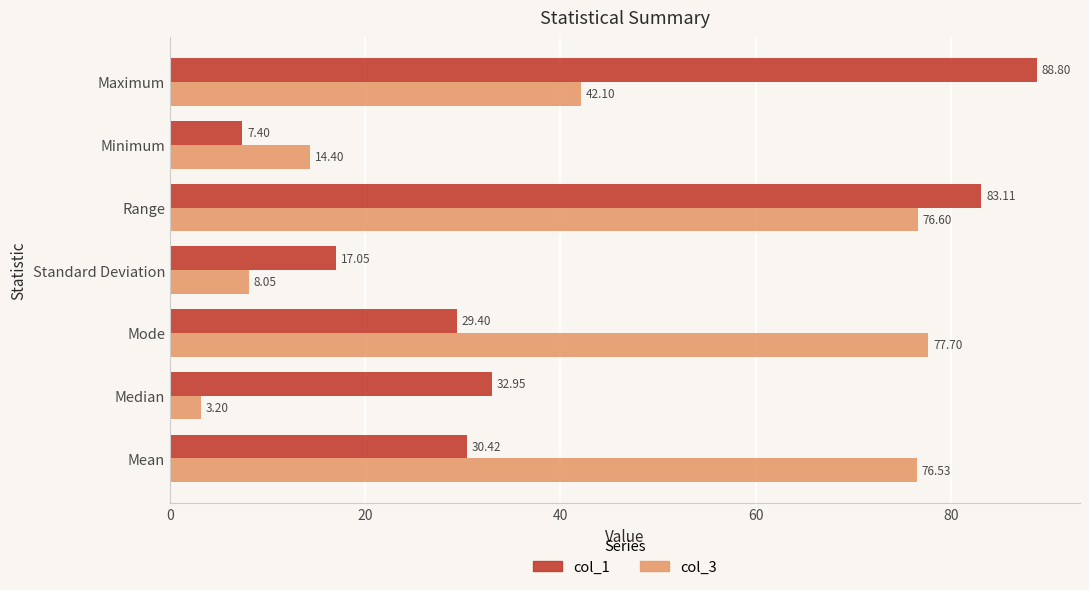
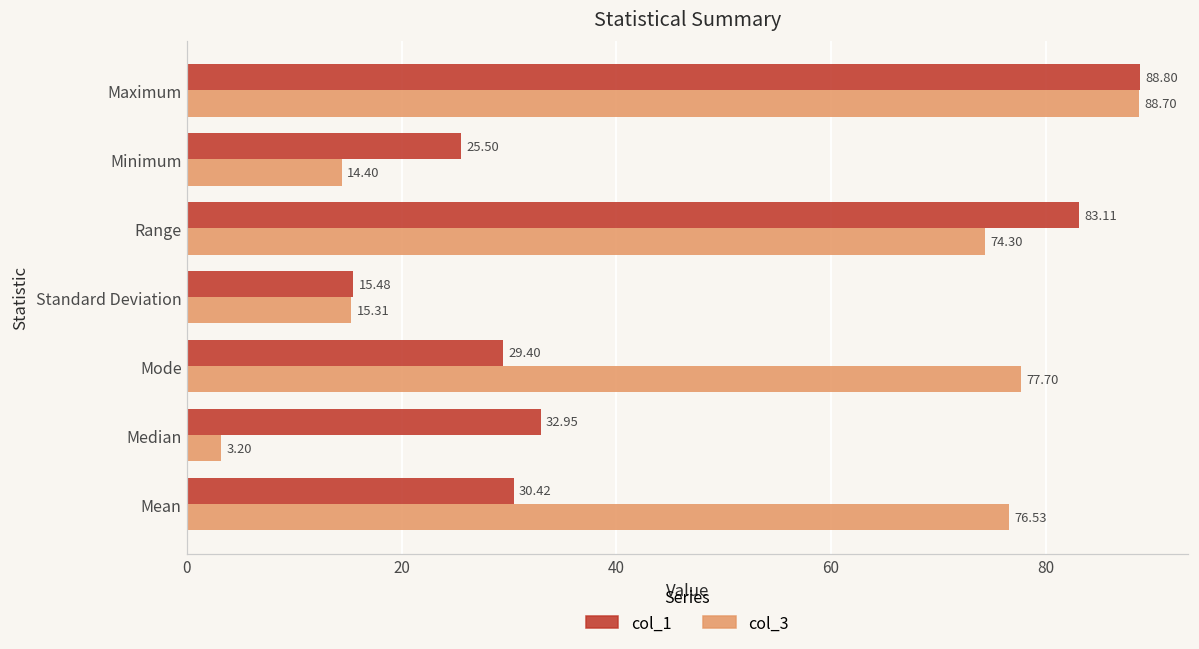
  {
    "col_1": {
      "Maximum": 88.80,
-     "Minimum": 7.40,
+     "Minimum": 25.50,
      "Range": 83.11,
-     "Standard Deviation": 17.05,
+     "Standard Deviation": 15.48,
      "Mode": 29.40,
      "Median": 32.95,
      "Mean": 30.42
    },
    "col_3": {
-     "Maximum": 42.10,
+     "Maximum": 88.70,
      "Minimum": 14.40,
-     "Range": 76.60,
-     "Standard Deviation": 8.05,
+     "Range": 74.30,
+     "Standard Deviation": 15.31,
      "Mode": 77.70,
      "Median": 3.20,
      "Mean": 76.53
    }
  }
